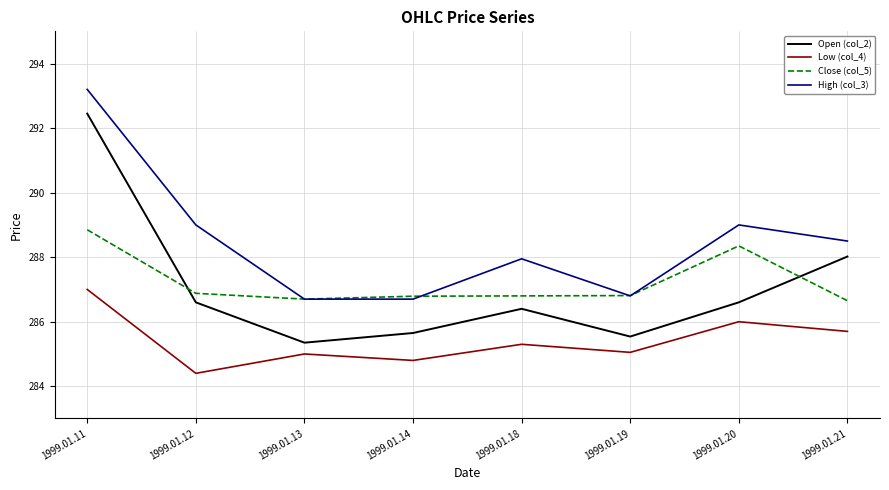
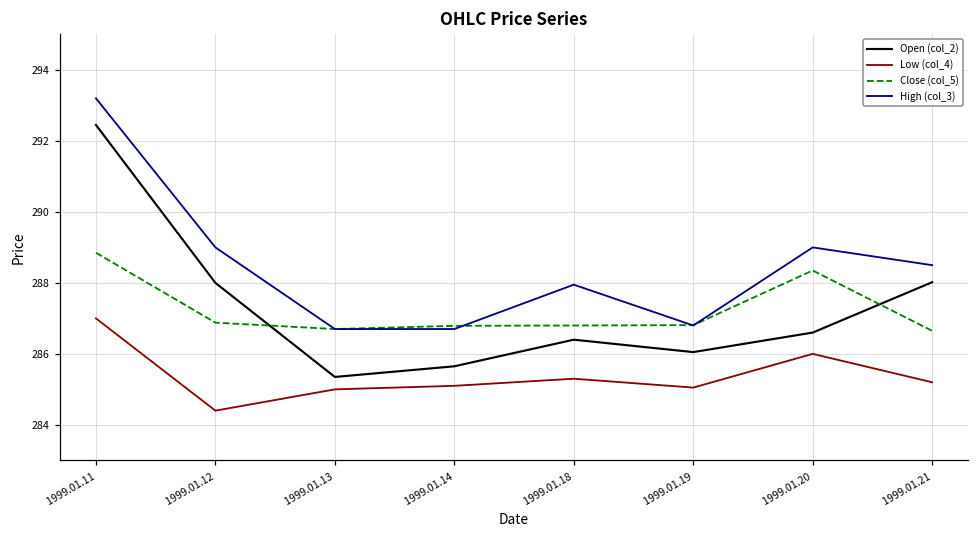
  {
    "Open (col_2)": {
      "1999.01.11": 292.5,
-     "1999.01.12": 286.6,
+     "1999.01.12": 288.0,
      "1999.01.13": 285.4,
      "1999.01.14": 285.7,
      "1999.01.18": 286.4,
-     "1999.01.19": 285.5,
+     "1999.01.19": 286.1,
      "1999.01.20": 286.6,
      "1999.01.21": 288.0
    },
    "Low (col_4)": {
      "1999.01.11": 287.0,
      "1999.01.12": 284.4,
      "1999.01.13": 285.0,
-     "1999.01.14": 284.8,
+     "1999.01.14": 285.1,
      "1999.01.18": 285.3,
      "1999.01.19": 285.1,
      "1999.01.20": 286.0,
-     "1999.01.21": 285.7
+     "1999.01.21": 285.2
    },
    "Close (col_5)": {
      "1999.01.11": 288.9,
      "1999.01.12": 286.9,
      "1999.01.14": 286.8,
      "1999.01.18": 286.8,
      "1999.01.20": 288.4,
      "1999.01.21": 286.7
    },
    "High (col_3)": {
      "1999.01.11": 293.2,
      "1999.01.12": 289.0,
      "1999.01.14": 286.7,
      "1999.01.18": 288.0,
      "1999.01.20": 289.0,
      "1999.01.21": 288.5
    }
  }
